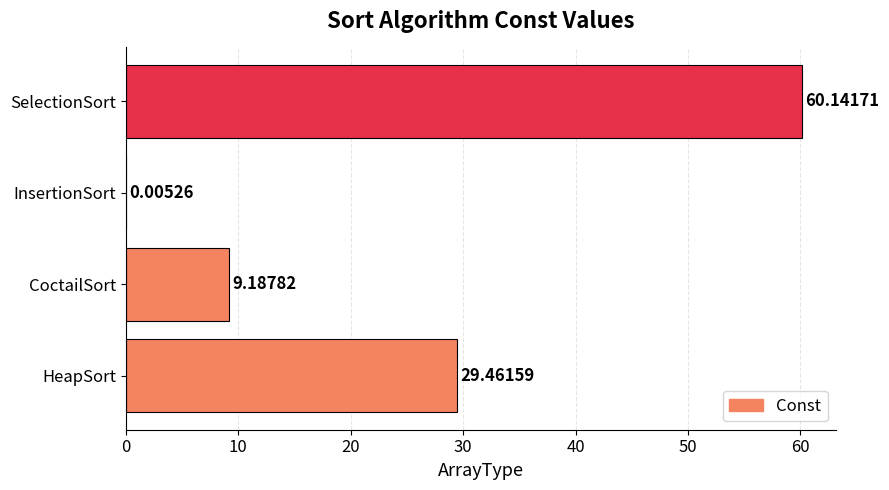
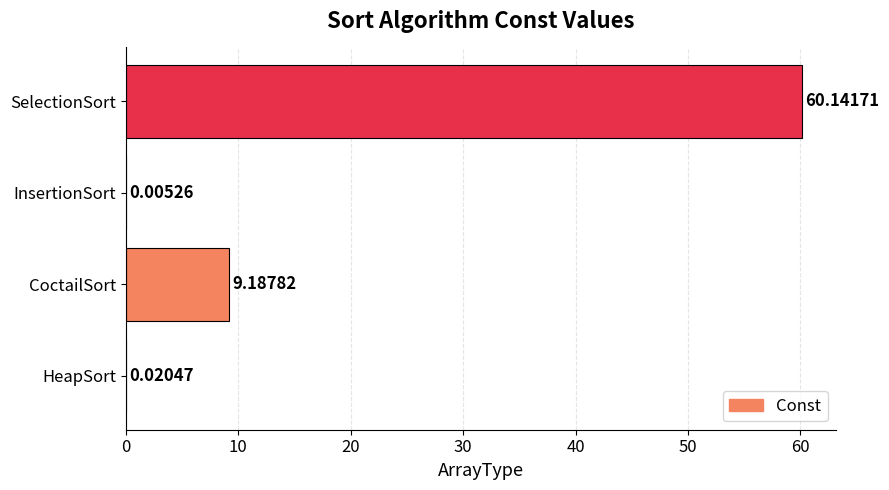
  {
    "SelectionSort": 60.14171,
    "InsertionSort": 0.00526,
    "CoctailSort": 9.18782,
-   "HeapSort": 29.46159
+   "HeapSort": 0.02047
  }
